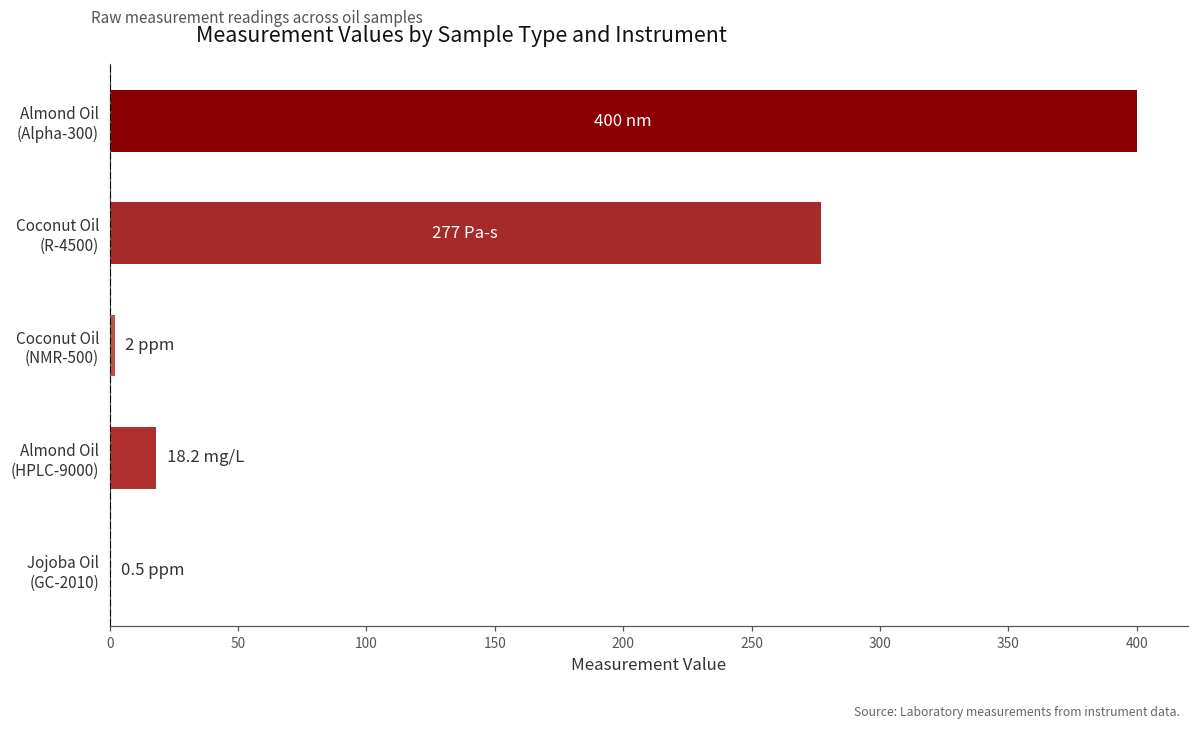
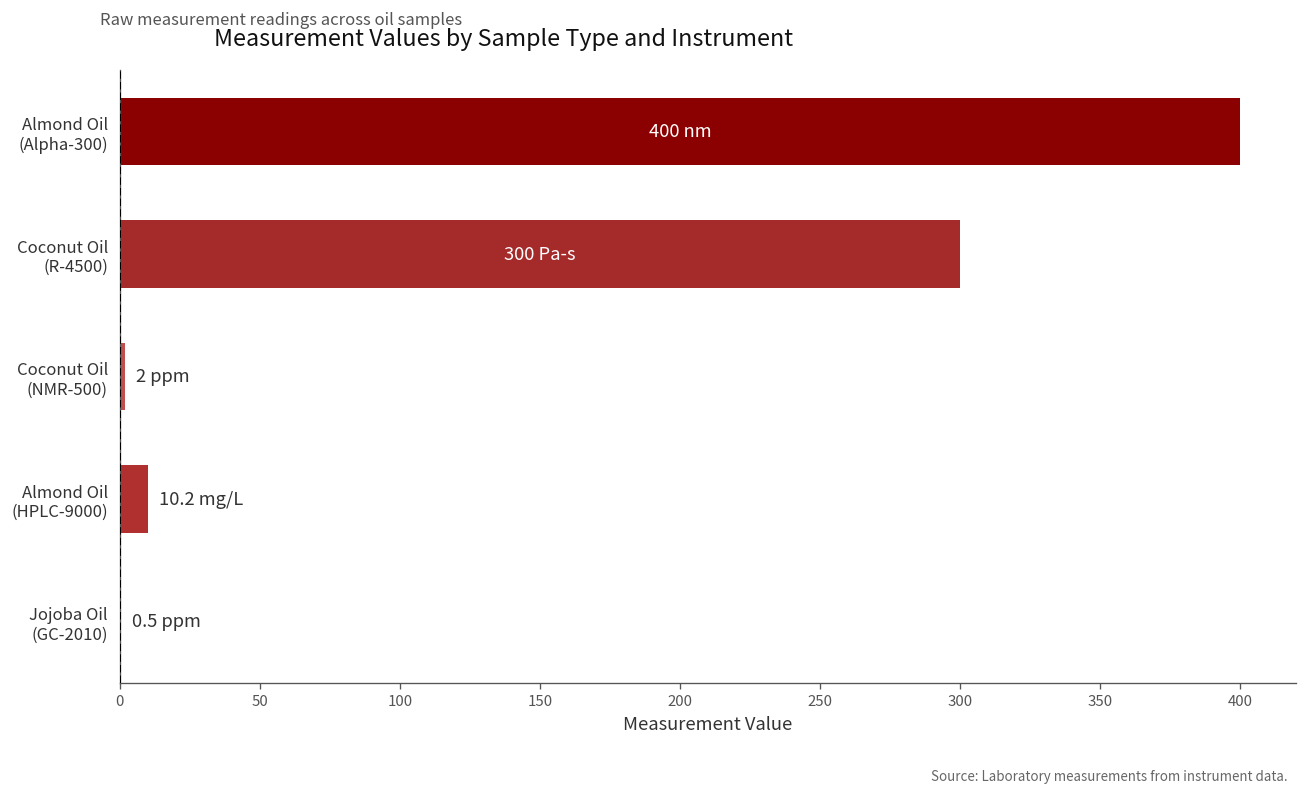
  {
    "Almond Oil (Alpha-300)": 400,
-   "Coconut Oil (R-4500)": 277,
+   "Coconut Oil (R-4500)": 300,
    "Coconut Oil (NMR-500)": 2,
-   "Almond Oil (HPLC-9000)": 18.2,
+   "Almond Oil (HPLC-9000)": 10.2,
    "Jojoba Oil (GC-2010)": 0.5
  }
